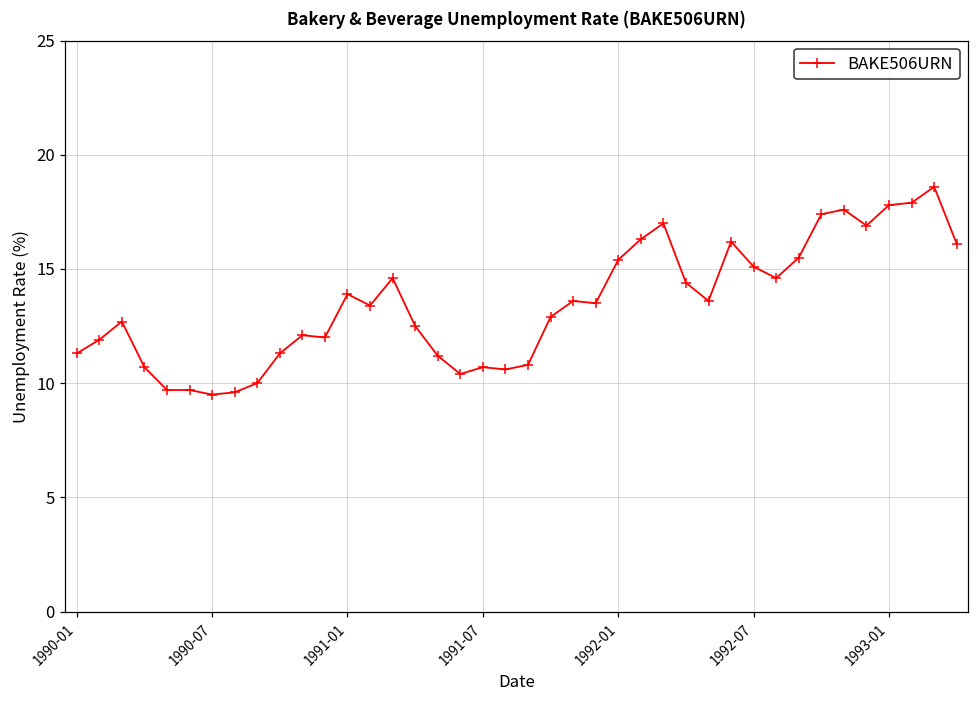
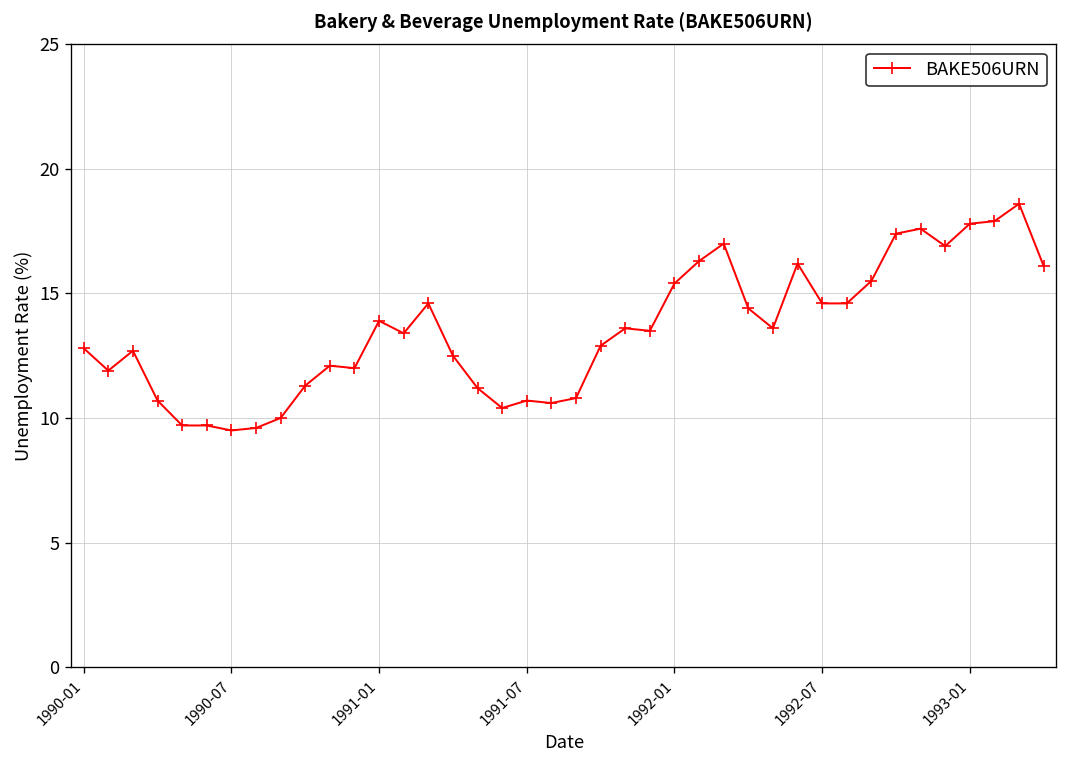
  {
-   "1990-01": 11.3,
+   "1990-01": 12.8,
    "1990-07": 9.5,
    "1991-01": 13.9,
    "1991-07": 10.7,
    "1992-01": 15.4,
-   "1992-07": 15.1,
+   "1992-07": 14.6,
    "1993-01": 17.8
  }
